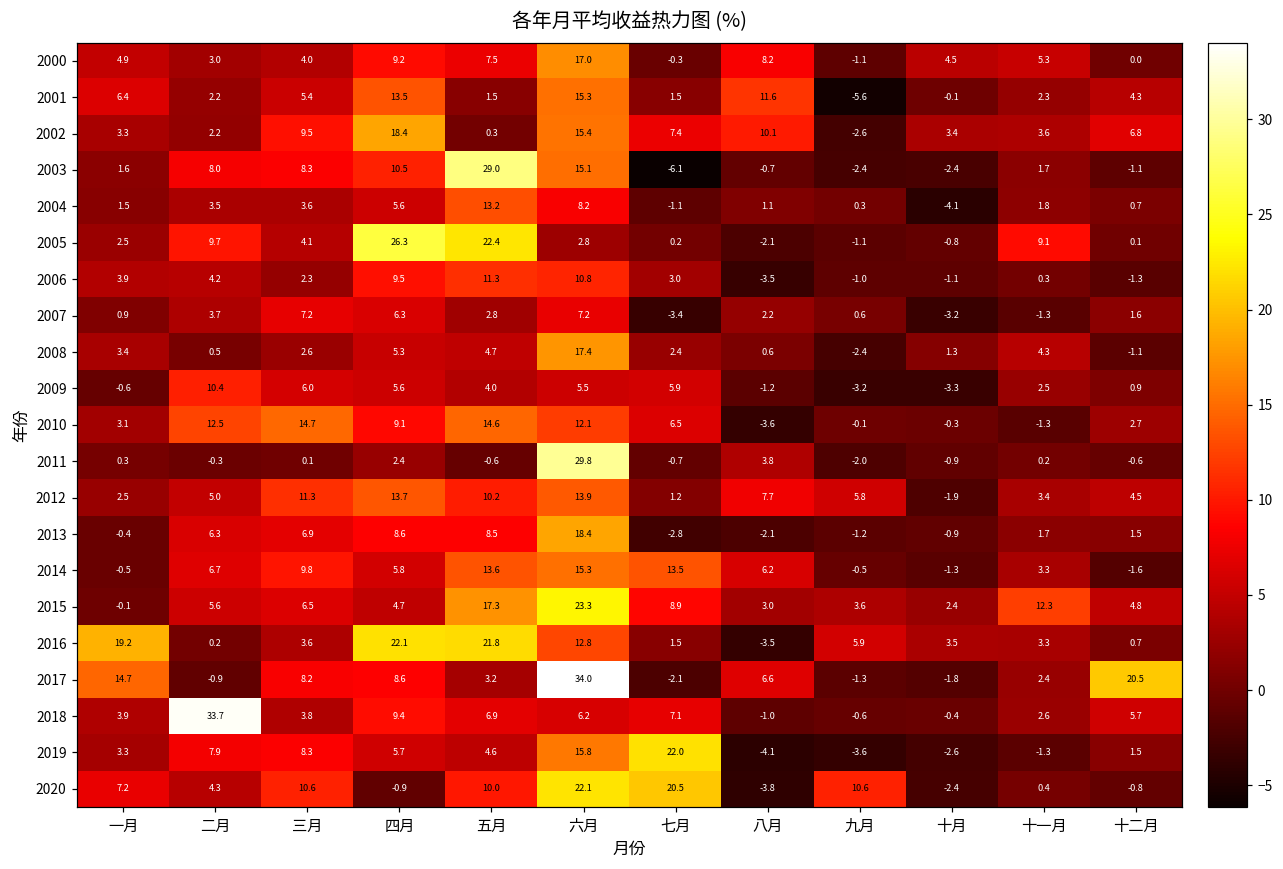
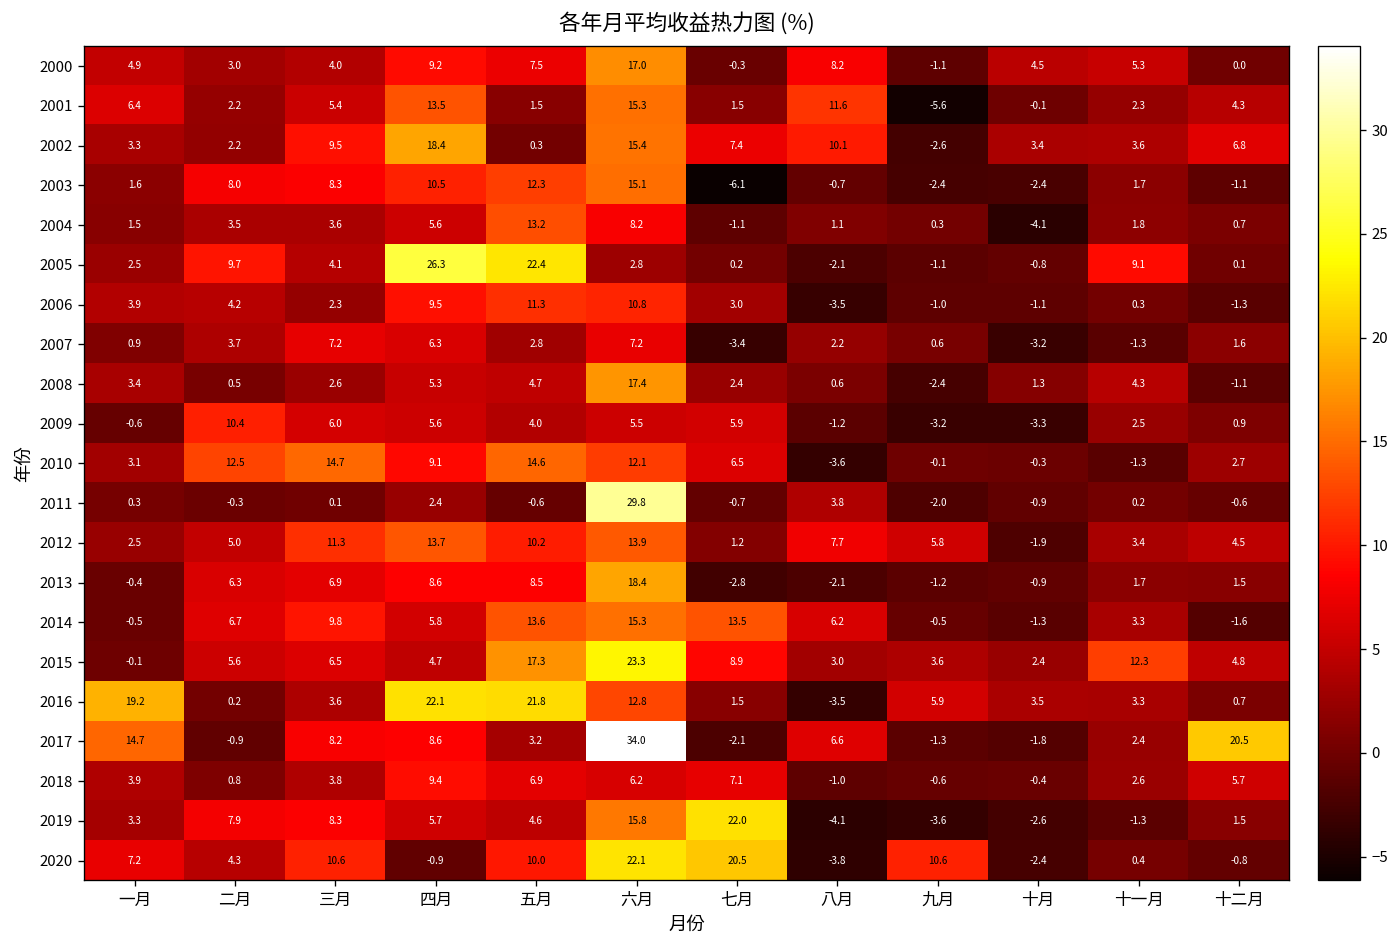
  {
    "2003": {
      "一月": 1.6,
      "二月": 8.0,
      "三月": 8.3,
      "四月": 10.5,
-     "五月": 29.0,
+     "五月": 12.3,
      "六月": 15.1,
      "七月": -6.1,
      "八月": -0.7,
      "九月": -2.4,
      "十月": -2.4,
      "十一月": 1.7,
      "十二月": -1.1
    },
    "2018": {
      "一月": 3.9,
-     "二月": 33.7,
+     "二月": 0.8,
      "三月": 3.8,
      "四月": 9.4,
      "五月": 6.9,
      "六月": 6.2,
      "七月": 7.1,
      "八月": -1.0,
      "九月": -0.6,
      "十月": -0.4,
      "十一月": 2.6,
      "十二月": 5.7
    }
  }
